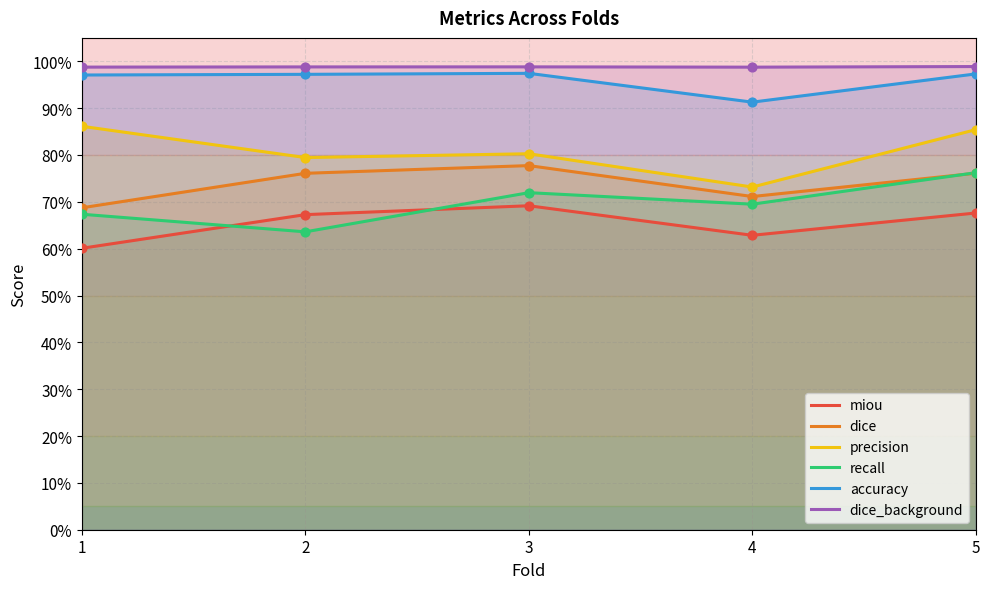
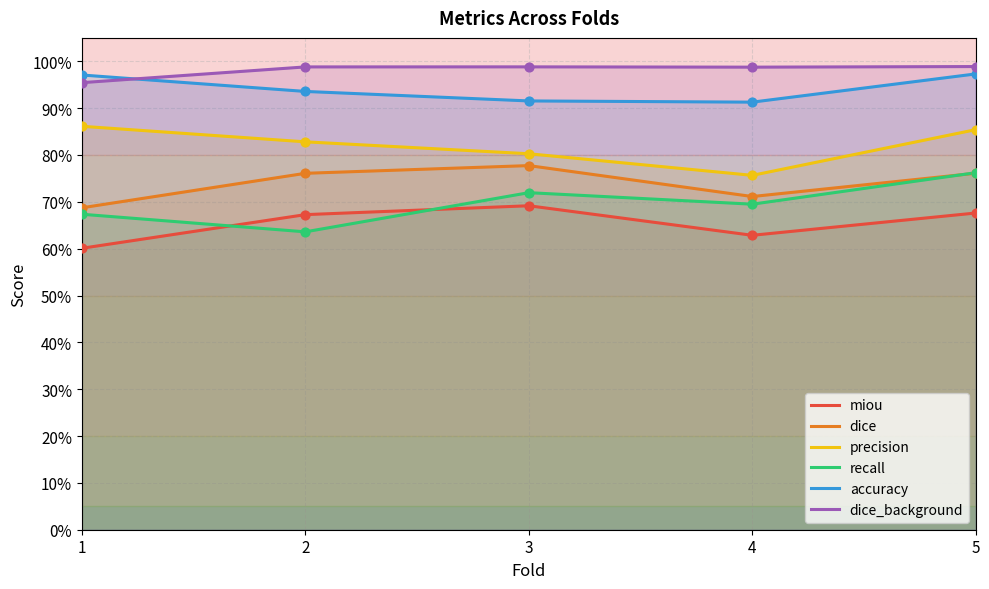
  {
    "precision": {
      "1": "86%",
-     "2": "79%",
+     "2": "83%",
      "3": "80%",
-     "4": "73%",
+     "4": "76%",
      "5": "85%"
    },
    "recall": {
      "1": "67%",
      "2": "64%",
      "3": "72%",
      "4": "69%"
    },
    "accuracy": {
      "1": "97%",
-     "2": "97%",
-     "3": "97%",
+     "2": "94%",
+     "3": "92%",
      "4": "91%",
      "5": "97%"
    },
    "dice_background": {
-     "1": "99%",
+     "1": "95%",
      "2": "99%",
      "3": "99%",
      "4": "99%",
      "5": "99%"
    }
  }
